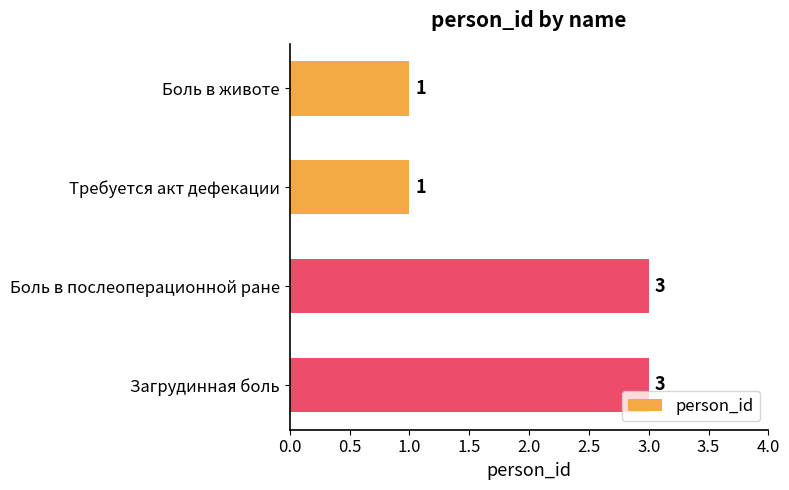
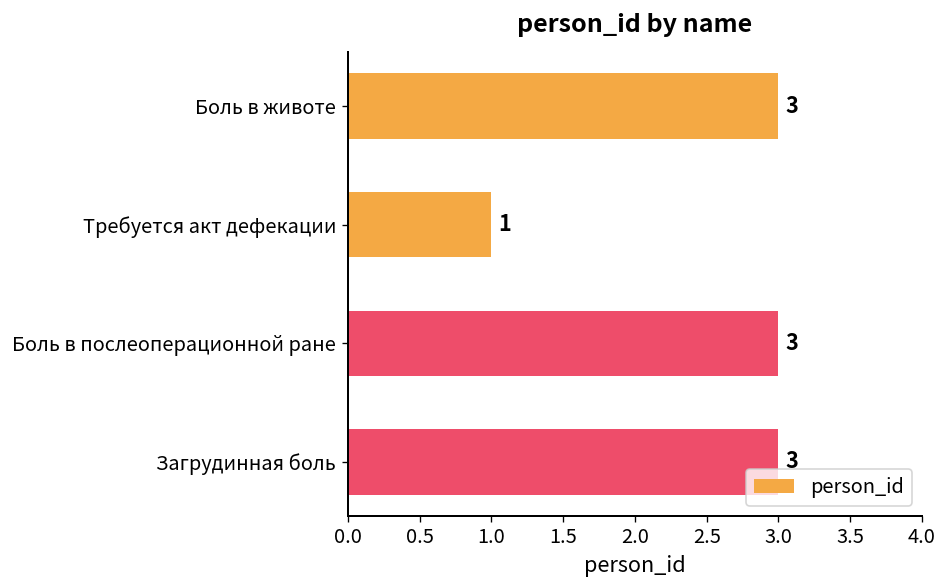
  {
-   "Боль в животе": 1,
+   "Боль в животе": 3,
    "Требуется акт дефекации": 1,
    "Боль в послеоперационной ране": 3
  }
